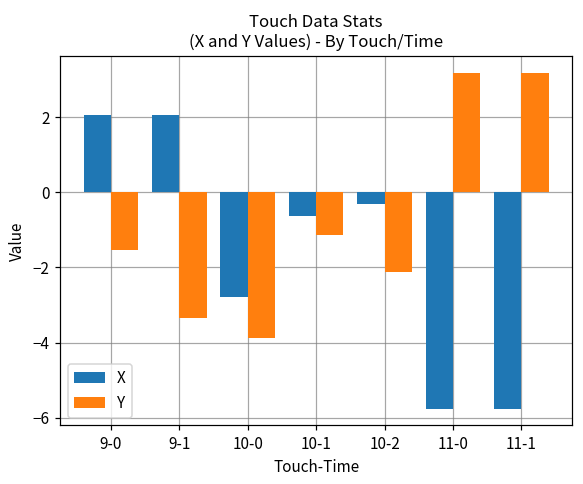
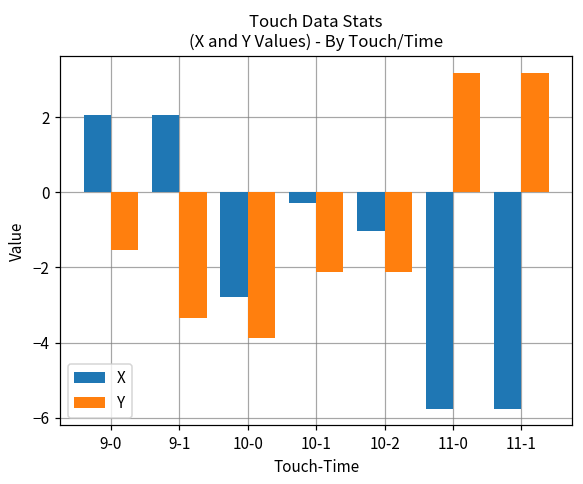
  {
    "X": {
      "9-0": 2.1,
      "9-1": 2.1,
      "10-0": -2.8,
-     "10-1": -0.6,
-     "10-2": -0.3,
+     "10-1": -0.3,
+     "10-2": -1.0,
      "11-0": -5.8,
      "11-1": -5.8
    },
    "Y": {
      "9-0": -1.5,
      "9-1": -3.4,
      "10-0": -3.9,
-     "10-1": -1.1,
+     "10-1": -2.1,
      "10-2": -2.1,
      "11-0": 3.2,
      "11-1": 3.2
    }
  }
